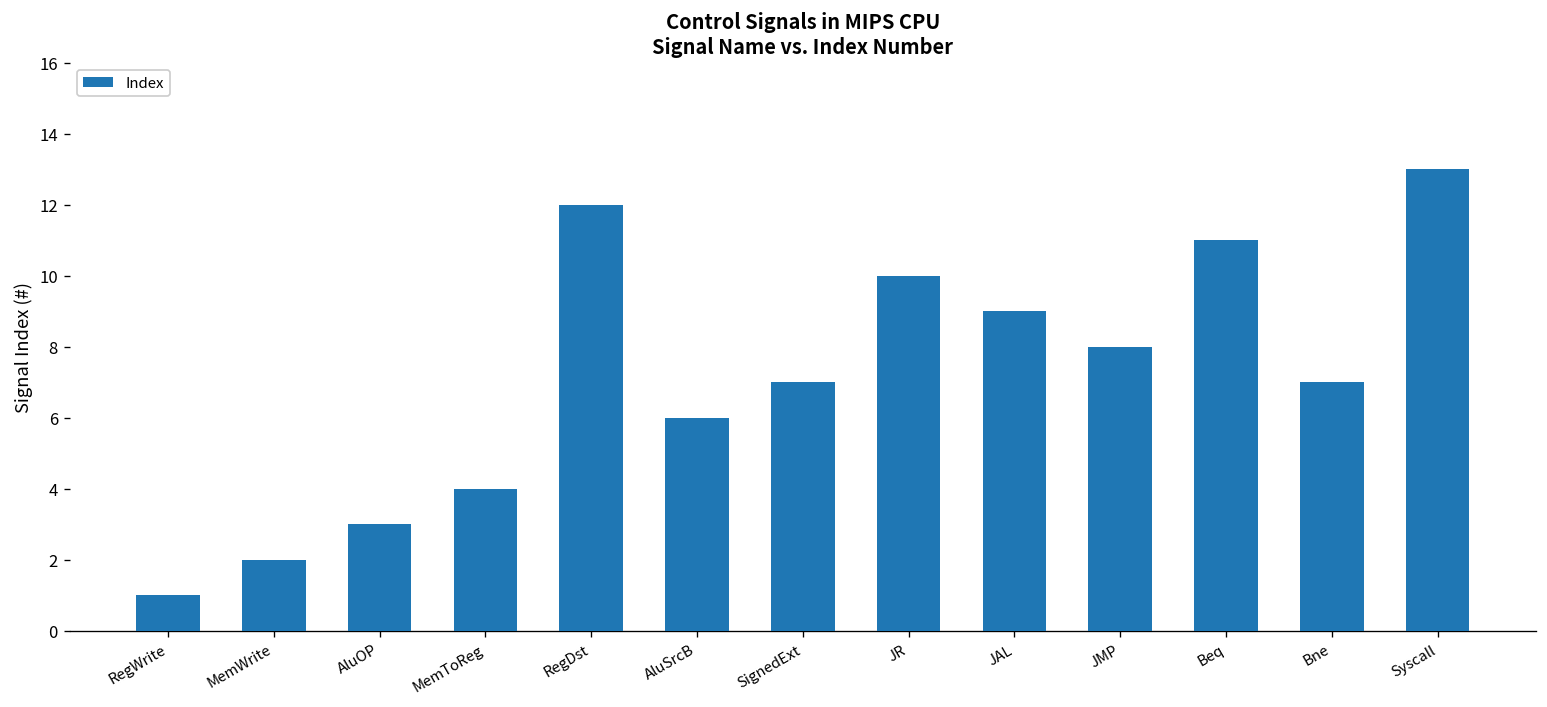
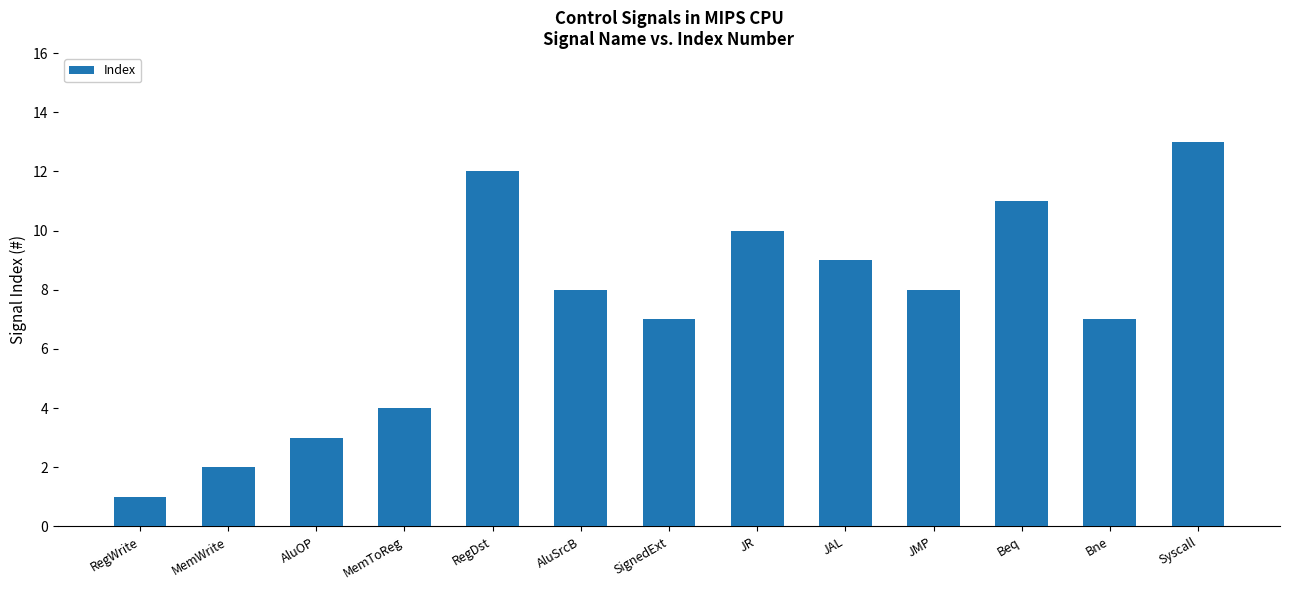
  {
    "RegWrite": 1,
    "MemWrite": 2,
    "AluOP": 3,
    "MemToReg": 4,
    "RegDst": 12,
-   "AluSrcB": 6,
+   "AluSrcB": 8,
    "SignedExt": 7,
    "JR": 10,
    "JAL": 9,
    "JMP": 8,
    "Beq": 11,
    "Bne": 7,
    "Syscall": 13
  }
